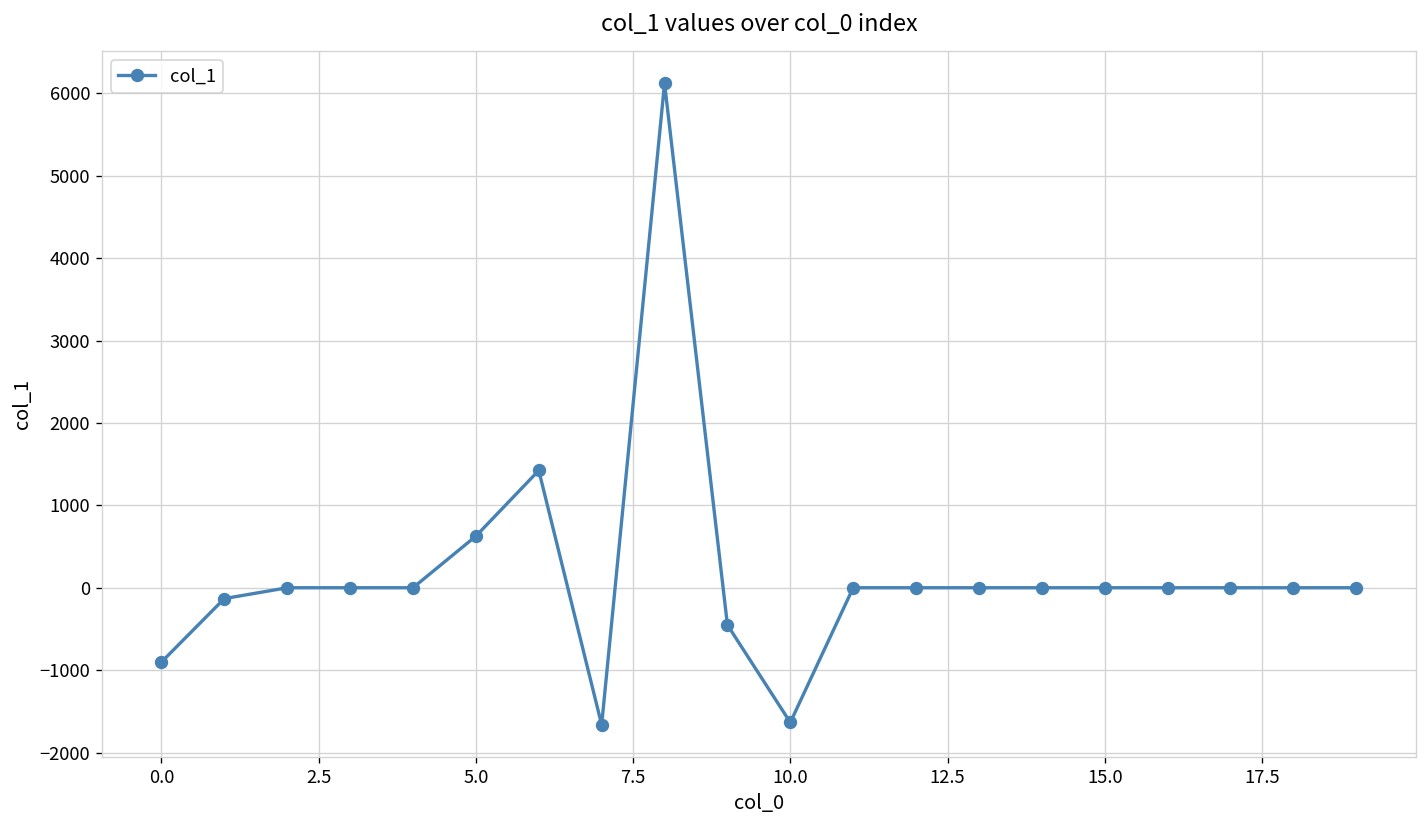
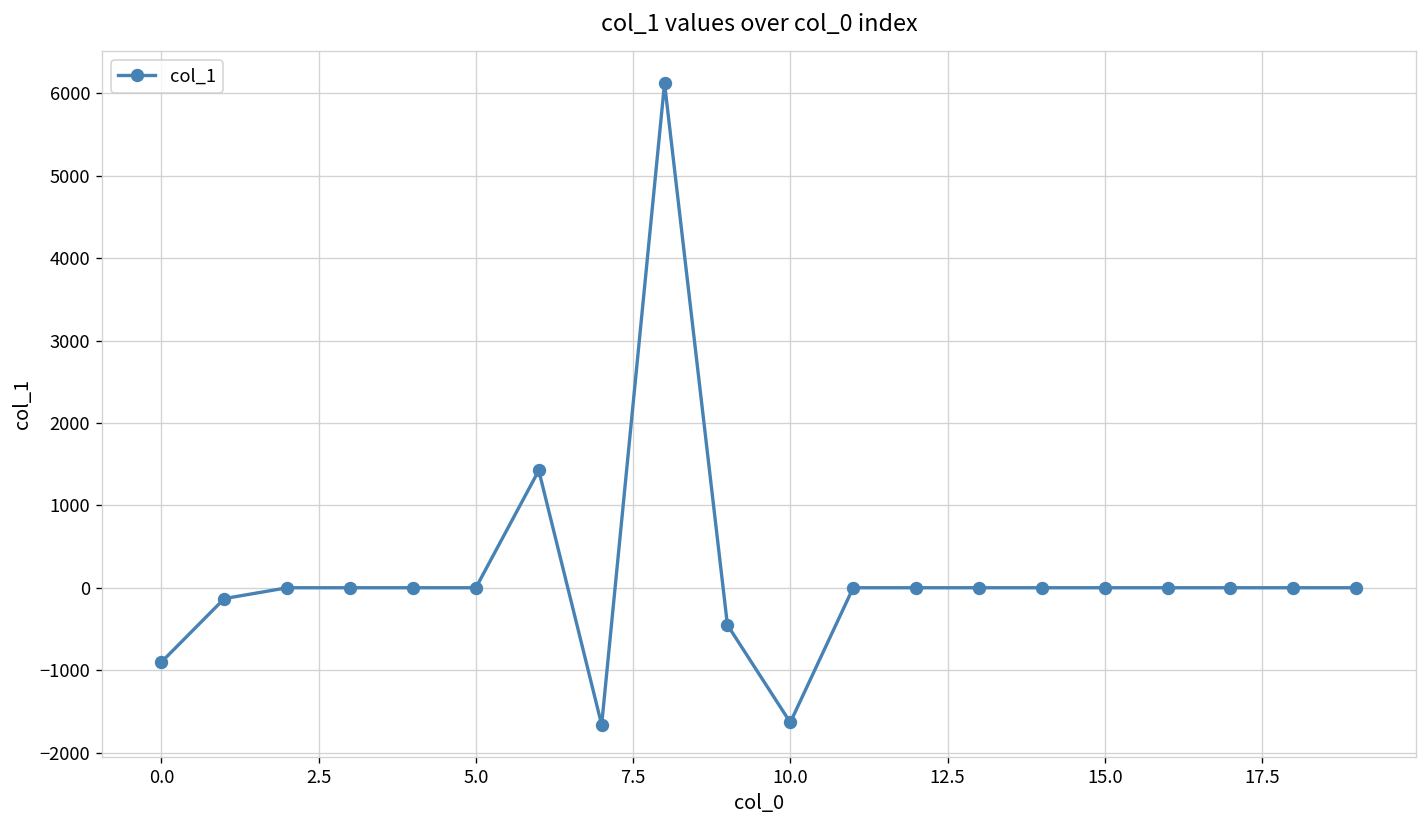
  {
    "0.0": -900,
-   "5.0": 600,
+   "5.0": 0,
    "10.0": -1600,
    "15.0": 0
  }
